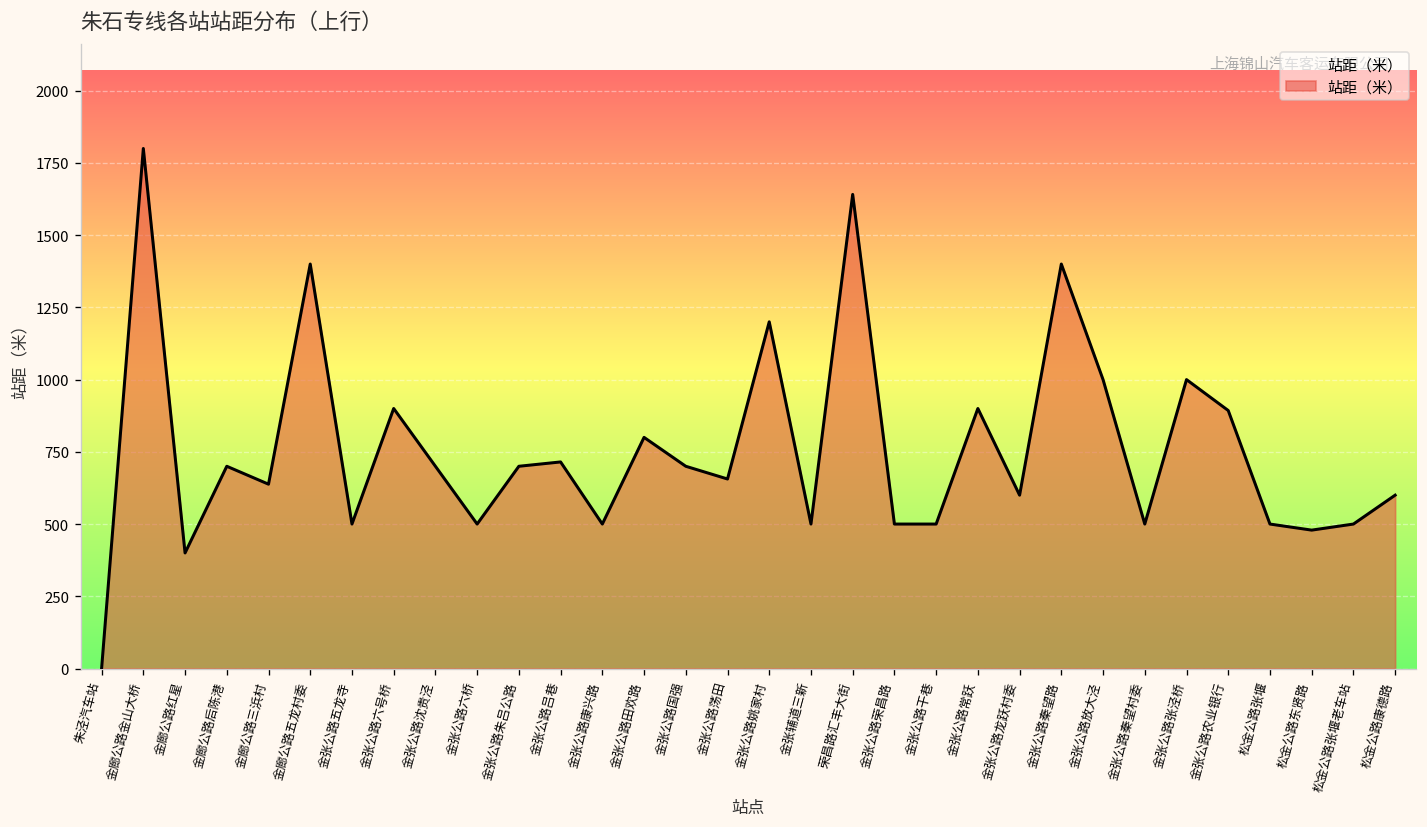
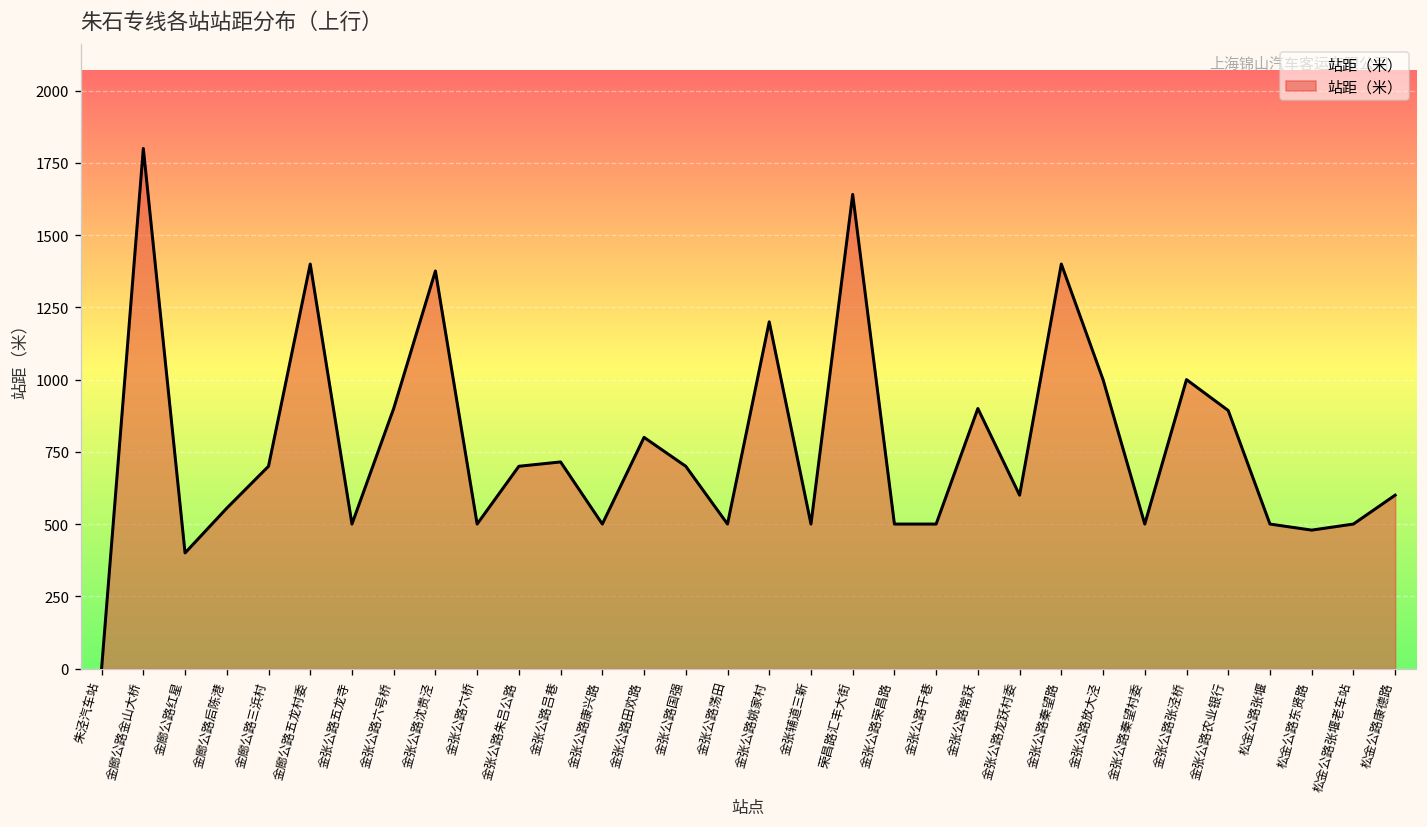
  {
    "朱泾汽车站": 0,
    "金廊公路金山大桥": 1800,
    "金廊公路红星": 400,
-   "金廊公路后陈港": 700,
-   "金廊公路三浜村": 640,
+   "金廊公路后陈港": 560,
+   "金廊公路三浜村": 700,
    "金廊公路五龙村委": 1400,
    "金张公路五龙寺": 500,
    "金张公路六号桥": 900,
-   "金张公路沈贵泾": 700,
+   "金张公路沈贵泾": 1380,
    "金张公路六桥": 500,
    "金张公路朱吕公路": 700,
    "金张公路吕巷": 720,
    "金张公路康兴路": 500,
    "金张公路田欢路": 800,
    "金张公路国强": 700,
-   "金张公路荡田": 660,
+   "金张公路荡田": 500,
    "金张公路姚家村": 1200,
    "金张辅道三新": 500,
    "荣昌路汇丰大街": 1640,
    "金张公路荣昌路": 500,
    "金张公路干巷": 500,
    "金张公路常跃": 900,
    "金张公路龙跃村委": 600,
    "金张公路秦望路": 1400,
    "金张公路放大泾": 1000,
    "金张公路秦望村委": 500,
    "金张公路张泾桥": 1000,
    "金张公路农业银行": 890,
    "松金公路张堰": 500,
    "松金公路东贤路": 480,
    "松金公路张堰老车站": 500,
    "松金公路康德路": 600
  }
